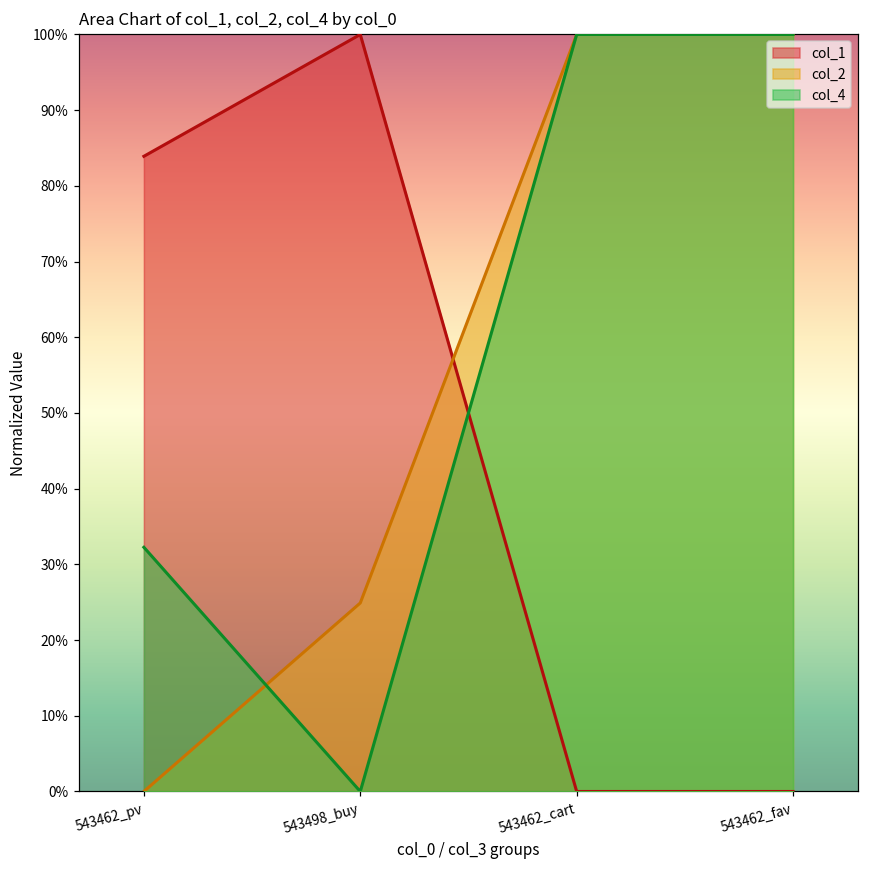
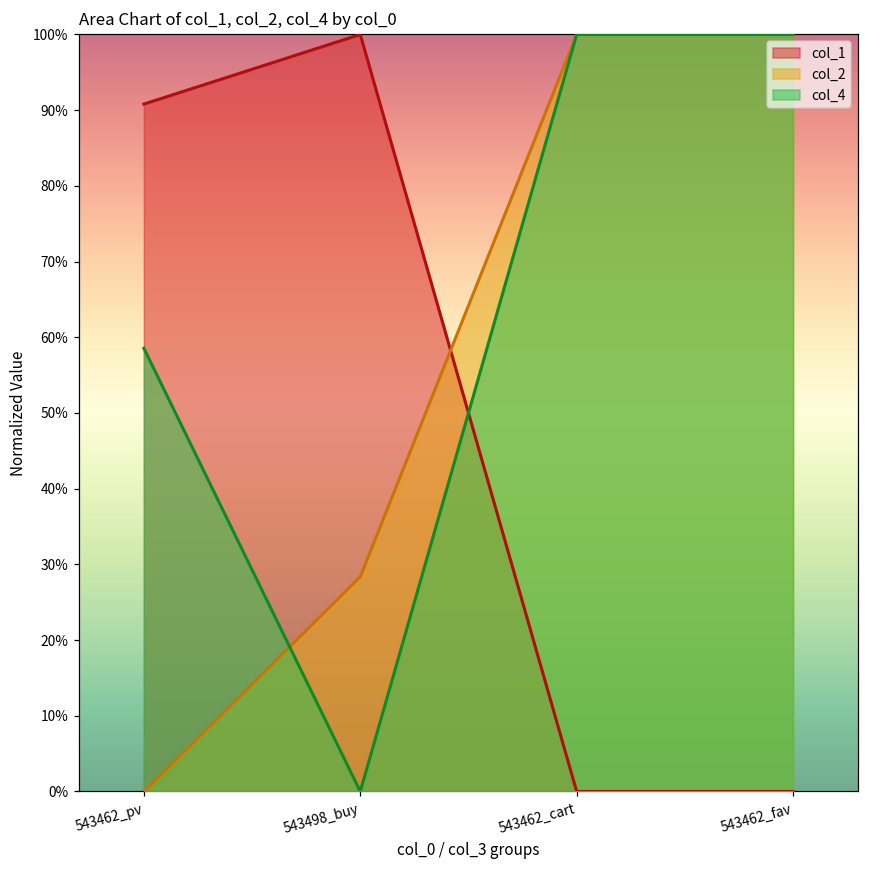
  {
    "col_1": {
-     "543462_pv": "84%",
+     "543462_pv": "91%",
      "543498_buy": "100%",
      "543462_cart": "0%",
      "543462_fav": "0%"
    },
    "col_2": {
      "543462_pv": "0%",
-     "543498_buy": "25%"
+     "543498_buy": "28%"
    },
    "col_4": {
-     "543462_pv": "32%",
+     "543462_pv": "59%",
      "543498_buy": "0%"
    }
  }
